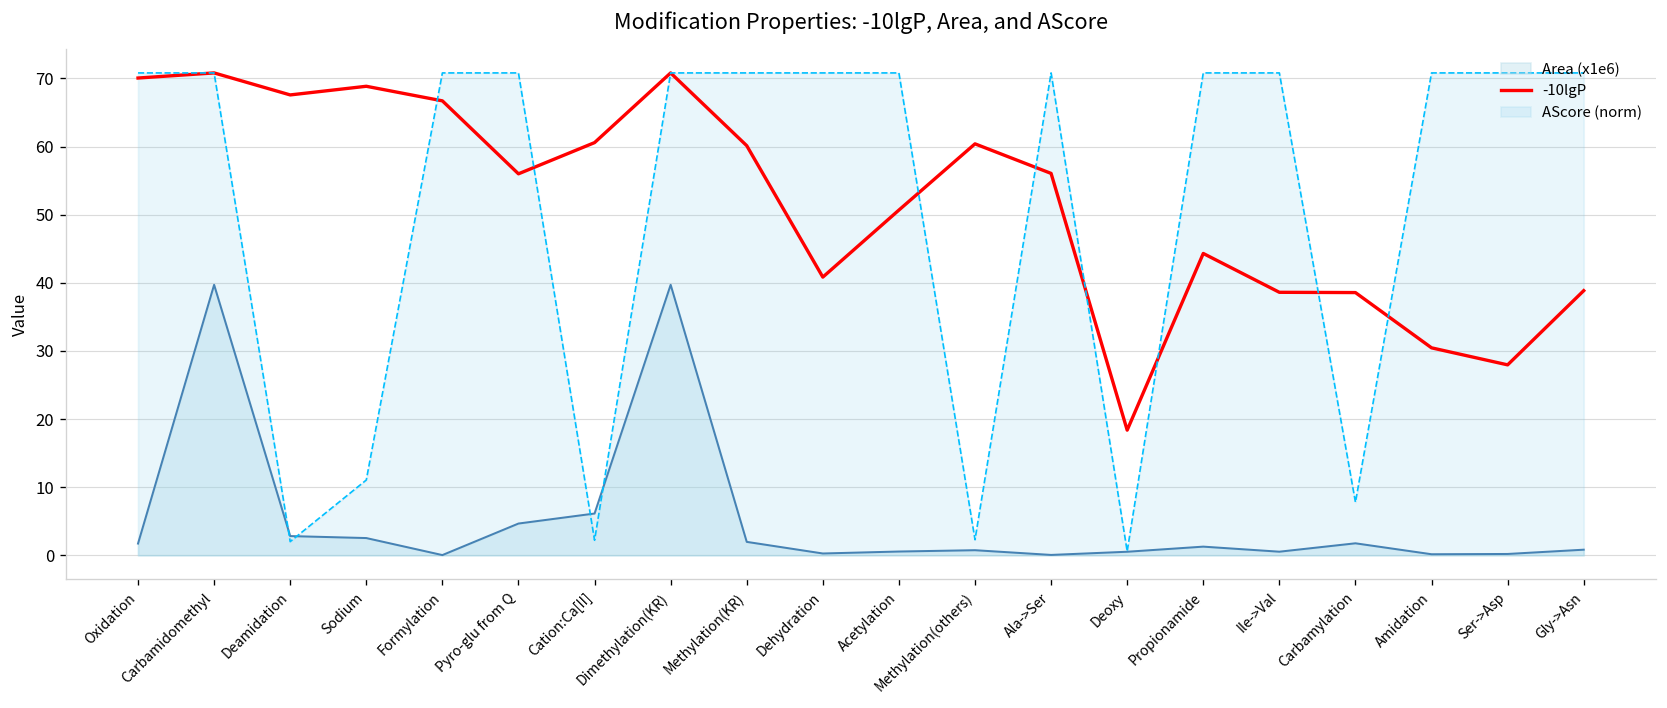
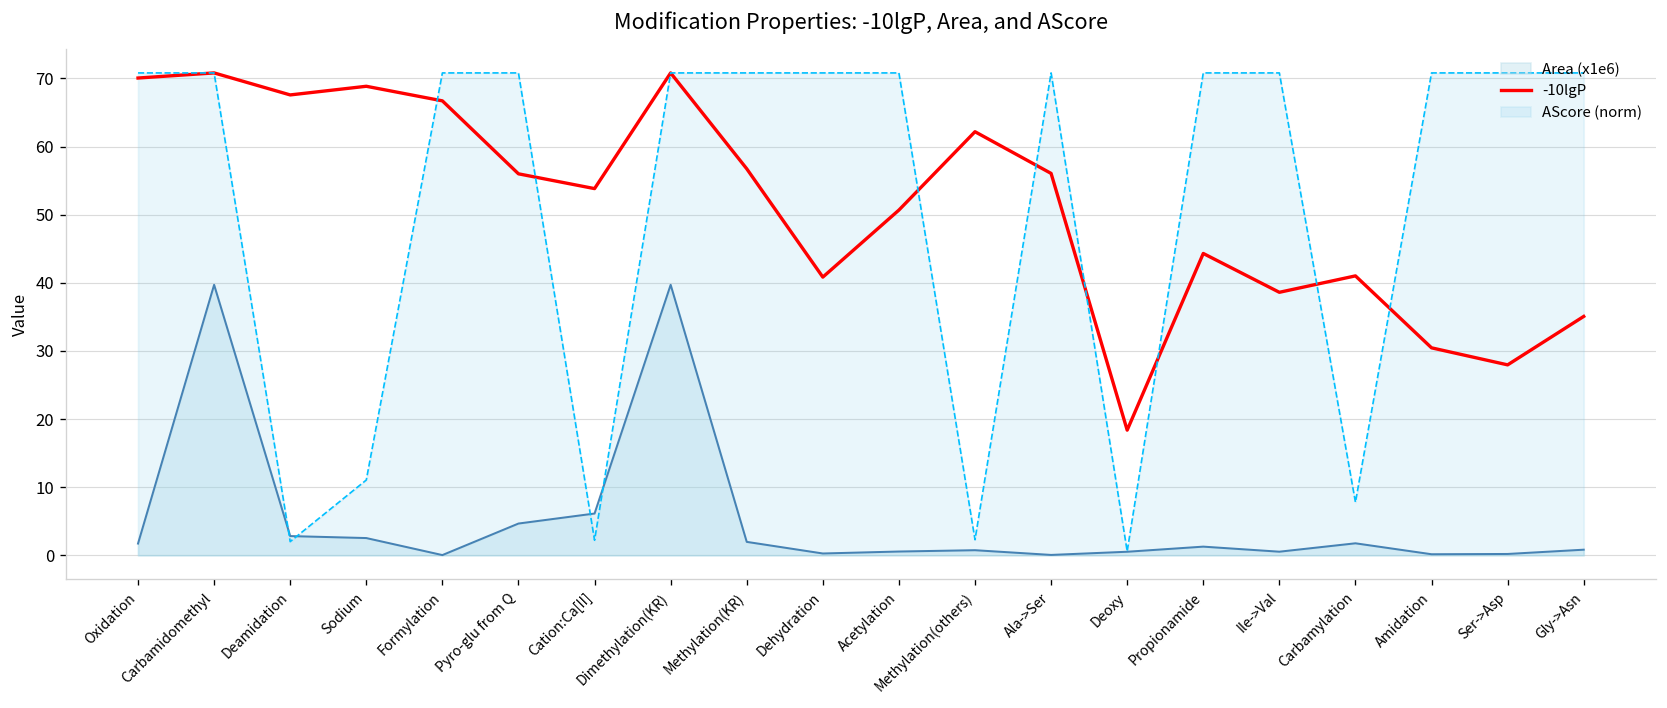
  {
    "-10lgP": {
      "Oxidation": 70,
      "Deamidation": 68,
      "Sodium": 69,
      "Formylation": 67,
      "Pyro-glu from Q": 56,
-     "Cation:Ca[II]": 61,
-     "Methylation(KR)": 60,
+     "Cation:Ca[II]": 54,
+     "Methylation(KR)": 57,
      "Dehydration": 41,
      "Acetylation": 51,
-     "Methylation(others)": 60,
+     "Methylation(others)": 62,
      "Ala->Ser": 56,
      "Deoxy": 18,
      "Propionamide": 44,
      "Ile->Val": 39,
-     "Carbamylation": 39,
+     "Carbamylation": 41,
      "Amidation": 30,
      "Ser->Asp": 28,
-     "Gly->Asn": 39
+     "Gly->Asn": 35
    }
  }
